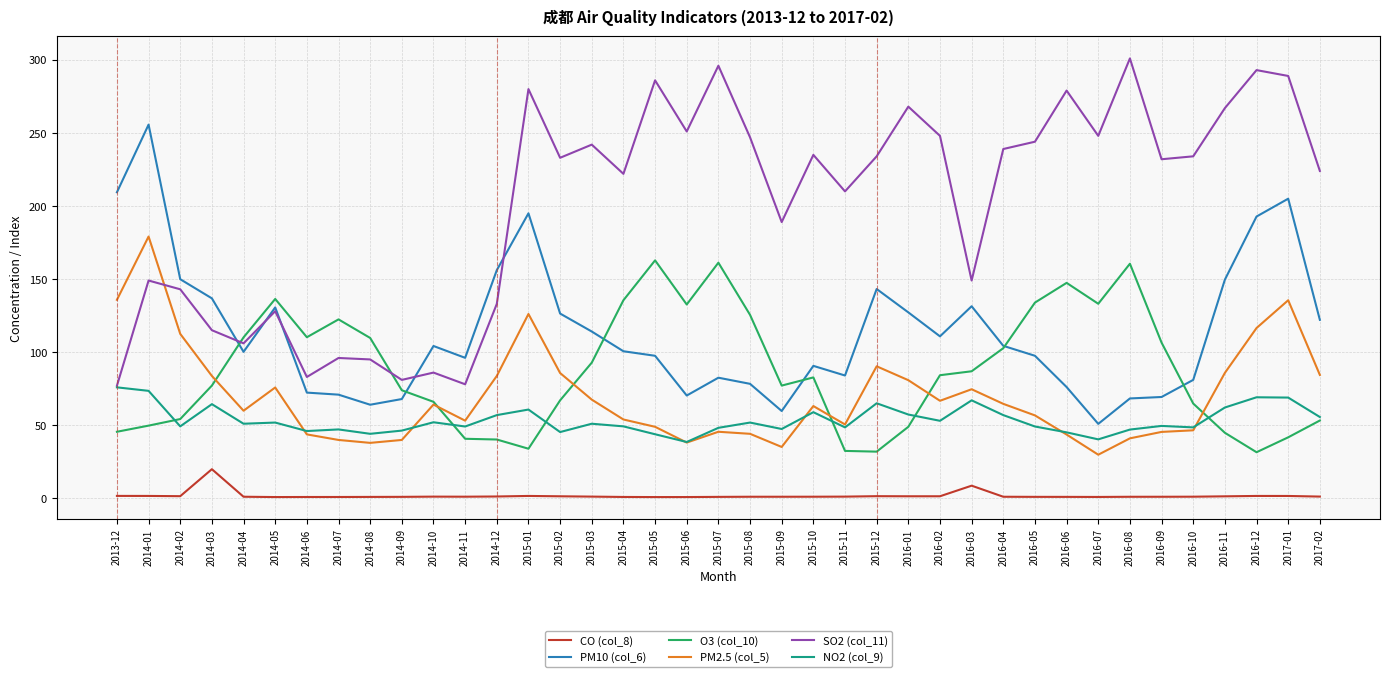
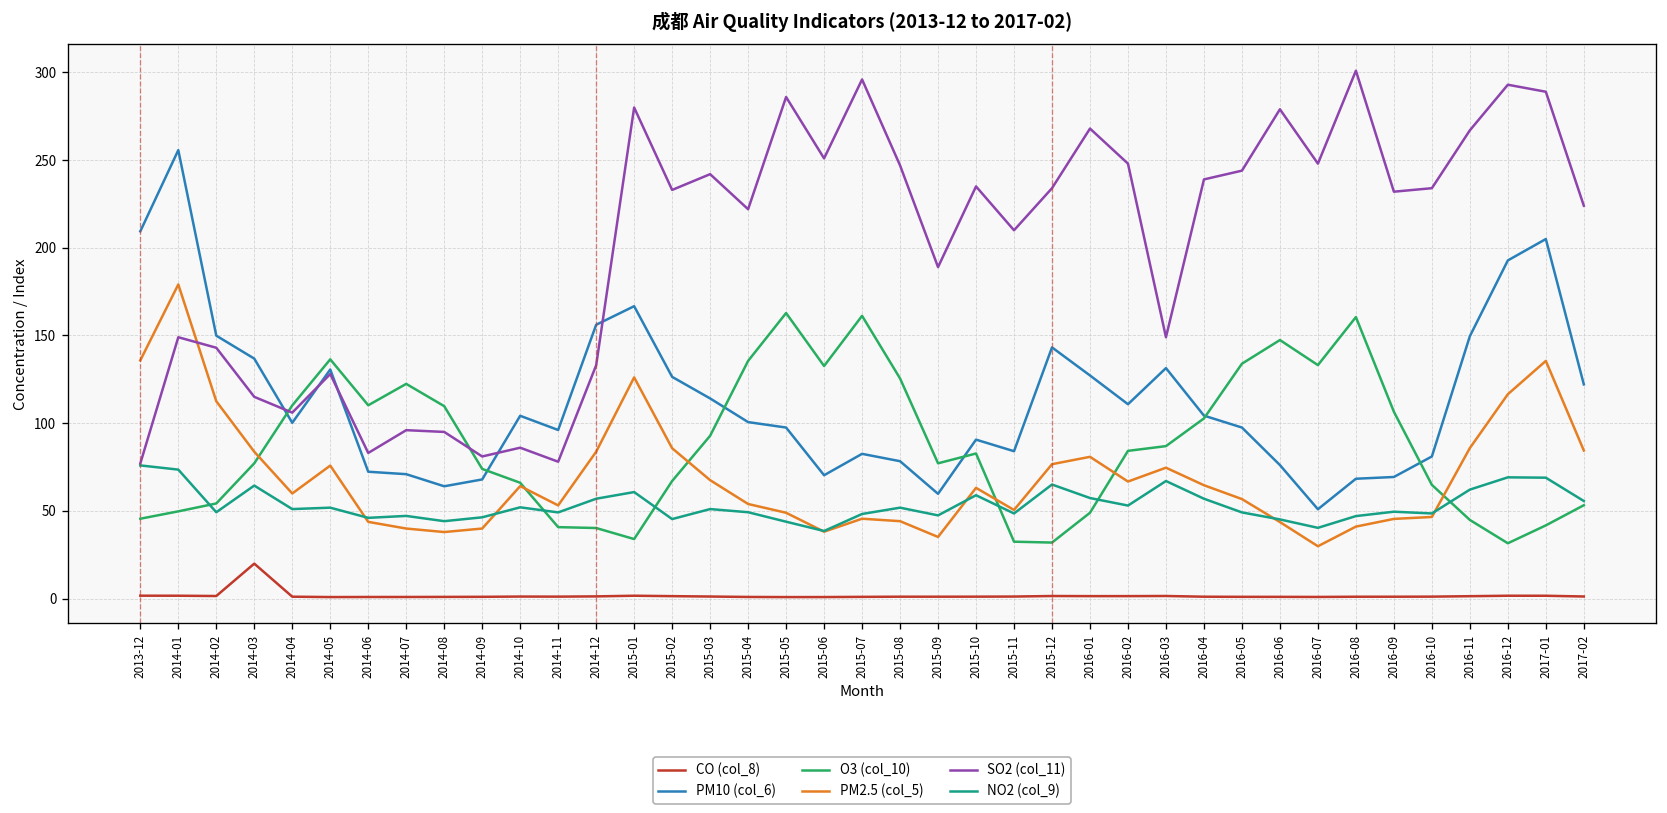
  {
    "CO (col_8)": {
      "2013-12": 2,
      "2014-01": 2,
      "2014-02": 1,
      "2014-03": 20,
      "2014-04": 1,
      "2014-05": 1,
      "2014-06": 1,
      "2014-07": 1,
      "2014-08": 1,
      "2014-09": 1,
      "2014-10": 1,
      "2014-11": 1,
      "2014-12": 1,
      "2015-01": 2,
      "2015-02": 1,
      "2015-03": 1,
      "2015-04": 1,
      "2015-05": 1,
      "2015-06": 1,
      "2015-07": 1,
      "2015-08": 1,
      "2015-09": 1,
      "2015-10": 1,
      "2015-11": 1,
      "2015-12": 1,
      "2016-01": 1,
      "2016-02": 1,
-     "2016-03": 9,
+     "2016-03": 1,
      "2016-04": 1,
      "2016-05": 1,
      "2016-06": 1,
      "2016-07": 1,
      "2016-08": 1,
      "2016-09": 1,
      "2016-10": 1,
      "2016-11": 1,
      "2016-12": 2,
      "2017-01": 2,
      "2017-02": 1
    },
    "PM10 (col_6)": {
      "2013-12": 209,
      "2014-01": 256,
      "2014-02": 150,
      "2014-03": 137,
      "2014-04": 100,
      "2014-05": 131,
      "2014-06": 72,
      "2014-07": 71,
      "2014-08": 64,
      "2014-09": 68,
      "2014-10": 104,
      "2014-11": 96,
      "2014-12": 156,
-     "2015-01": 195,
+     "2015-01": 167,
      "2015-02": 126,
      "2015-03": 114,
      "2015-04": 101,
      "2015-05": 98,
      "2015-06": 70,
      "2015-07": 83,
      "2015-08": 78,
      "2015-09": 60,
      "2015-10": 91,
      "2015-11": 84,
      "2015-12": 143,
      "2016-01": 127,
      "2016-02": 111,
      "2016-03": 131,
      "2016-05": 98,
      "2016-06": 76,
      "2016-07": 51,
      "2016-08": 68,
      "2016-09": 69,
      "2016-10": 81,
      "2016-11": 150,
      "2016-12": 193,
      "2017-01": 205,
      "2017-02": 122
    },
    "PM2.5 (col_5)": {
      "2013-12": 136,
      "2014-01": 179,
      "2014-02": 113,
      "2014-03": 84,
      "2014-04": 60,
      "2014-05": 76,
      "2014-06": 44,
      "2014-07": 40,
      "2014-08": 38,
      "2014-09": 40,
      "2014-10": 64,
      "2014-11": 53,
      "2014-12": 84,
      "2015-01": 126,
      "2015-02": 86,
      "2015-03": 68,
      "2015-04": 54,
      "2015-05": 49,
      "2015-07": 46,
      "2015-08": 44,
      "2015-09": 35,
      "2015-10": 63,
      "2015-11": 51,
-     "2015-12": 90,
+     "2015-12": 77,
      "2016-01": 81,
      "2016-02": 67,
      "2016-03": 75,
      "2016-04": 65,
      "2016-05": 57,
      "2016-07": 30,
      "2016-08": 41,
      "2016-09": 45,
      "2016-10": 47,
      "2016-11": 86,
      "2016-12": 117,
      "2017-01": 136,
      "2017-02": 84
    },
    "SO2 (col_11)": {
      "2014-01": 149,
      "2014-02": 143,
      "2014-03": 115,
      "2014-04": 106,
      "2014-05": 128,
      "2014-06": 83,
      "2014-07": 96,
      "2014-08": 95,
      "2014-09": 81,
      "2014-10": 86,
      "2014-11": 78,
      "2014-12": 133,
      "2015-01": 280,
      "2015-02": 233,
      "2015-03": 242,
      "2015-04": 222,
      "2015-05": 286,
      "2015-06": 251,
      "2015-07": 296,
      "2015-08": 247,
      "2015-09": 189,
      "2015-10": 235,
      "2015-11": 210,
      "2015-12": 234,
      "2016-01": 268,
      "2016-02": 248,
      "2016-03": 149,
      "2016-04": 239,
      "2016-05": 244,
      "2016-06": 279,
      "2016-07": 248,
      "2016-08": 301,
      "2016-09": 232,
      "2016-10": 234,
      "2016-11": 267,
      "2016-12": 293,
      "2017-01": 289,
      "2017-02": 224
    }
  }
